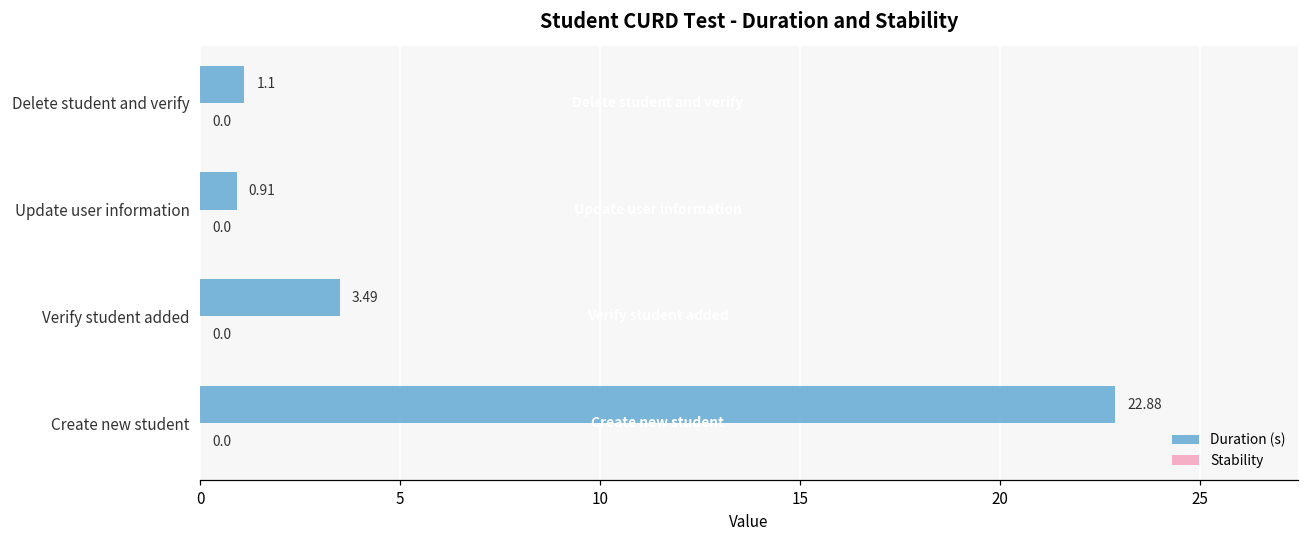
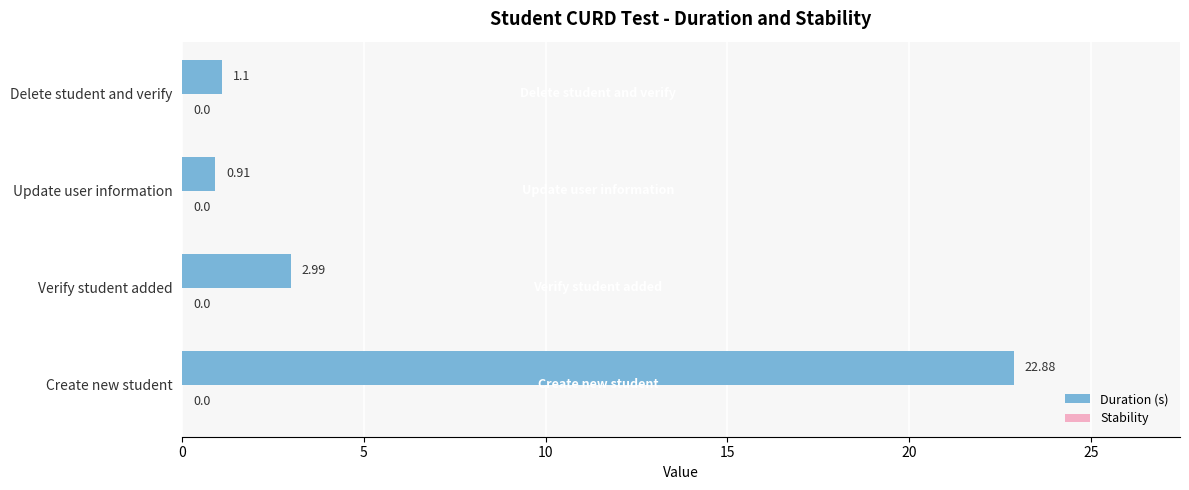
  {
    "Duration (s)": {
      "Delete student and verify": 1.1,
      "Update user information": 0.91,
-     "Verify student added": 3.49,
+     "Verify student added": 2.99,
      "Create new student": 22.88
    },
    "Stability": {
      "Delete student and verify": 0.0,
      "Update user information": 0.0,
      "Verify student added": 0.0,
      "Create new student": 0.0
    }
  }
